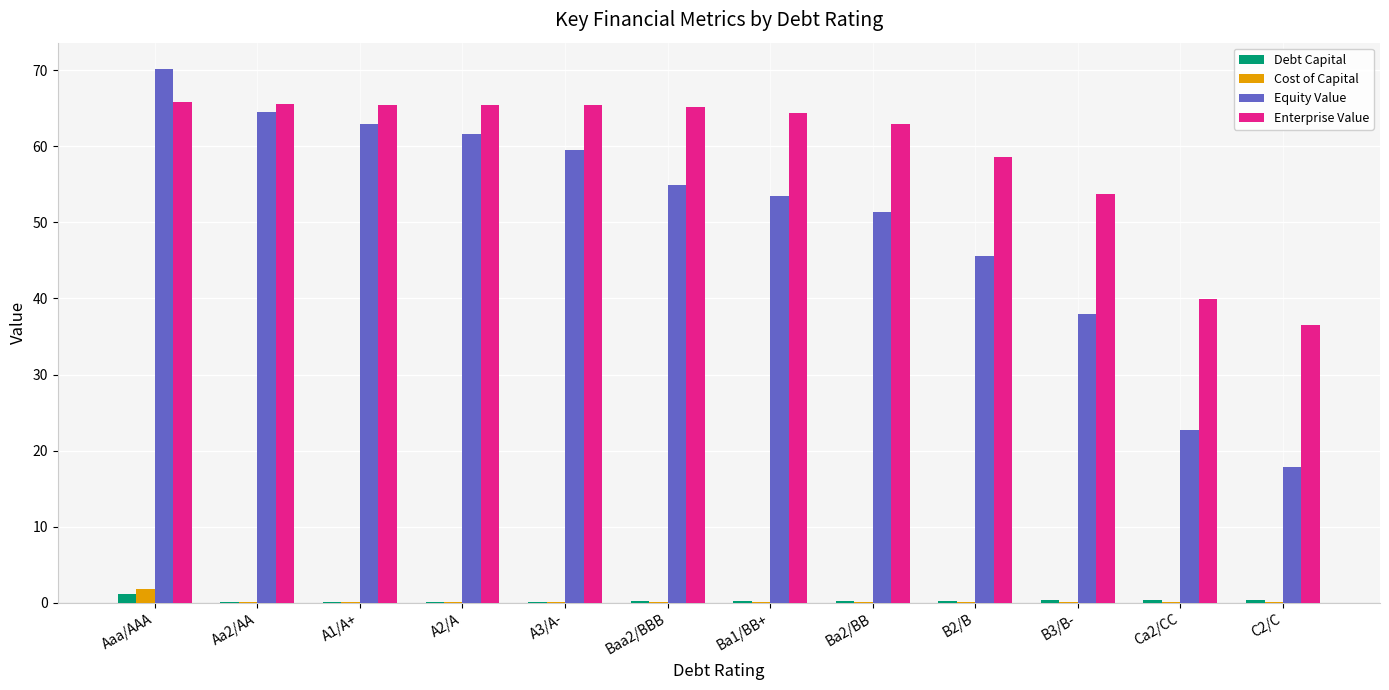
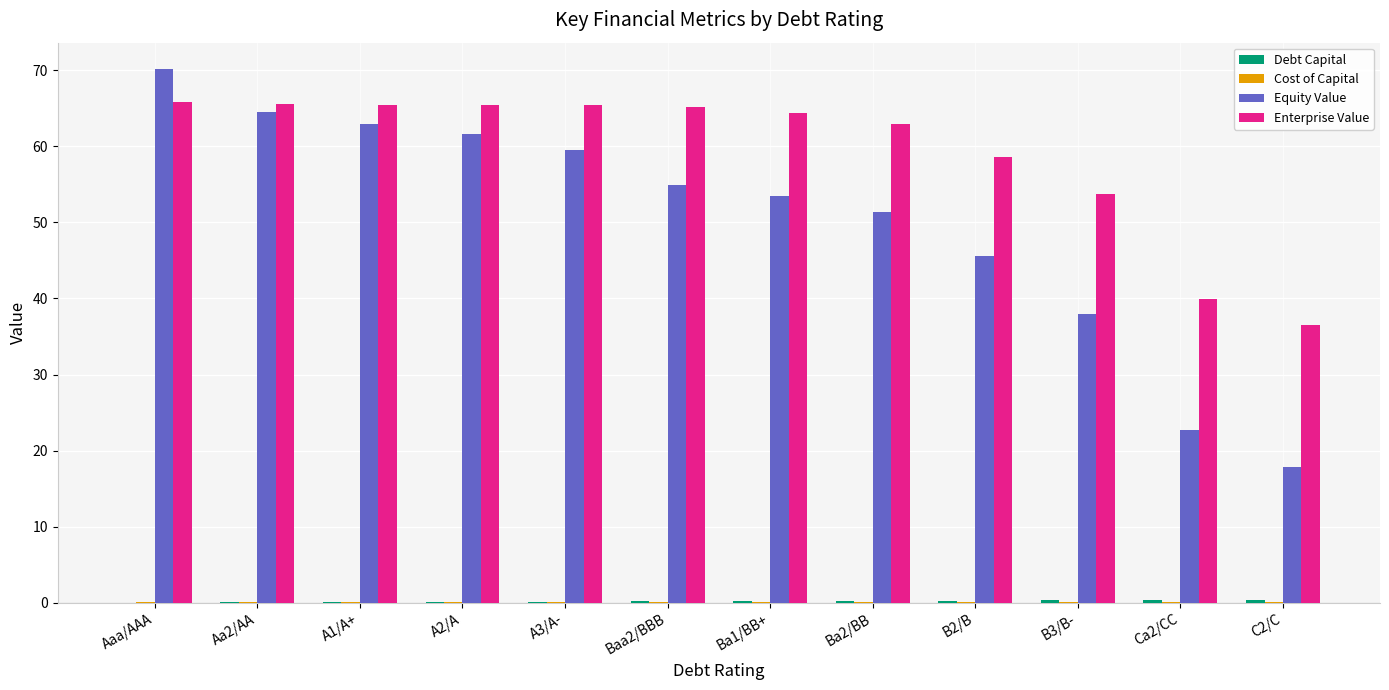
  {
    "Debt Capital": {
-     "Aaa/AAA": 1,
+     "Aaa/AAA": 0,
      "Ca2/CC": 0,
      "C2/C": 0
    },
    "Cost of Capital": {
-     "Aaa/AAA": 2
+     "Aaa/AAA": 0
    },
    "Equity Value": {
      "Aaa/AAA": 70,
      "Aa2/AA": 64,
      "A1/A+": 63,
      "A2/A": 62,
      "A3/A-": 59,
      "Baa2/BBB": 55,
      "Ba1/BB+": 53,
      "Ba2/BB": 51,
      "B2/B": 46,
      "B3/B-": 38,
      "Ca2/CC": 23,
      "C2/C": 18
    },
    "Enterprise Value": {
      "Aaa/AAA": 66,
      "Aa2/AA": 66,
      "A1/A+": 65,
      "A2/A": 65,
      "A3/A-": 65,
      "Baa2/BBB": 65,
      "Ba1/BB+": 64,
      "Ba2/BB": 63,
      "B2/B": 59,
      "B3/B-": 54,
      "Ca2/CC": 40,
      "C2/C": 37
    }
  }
